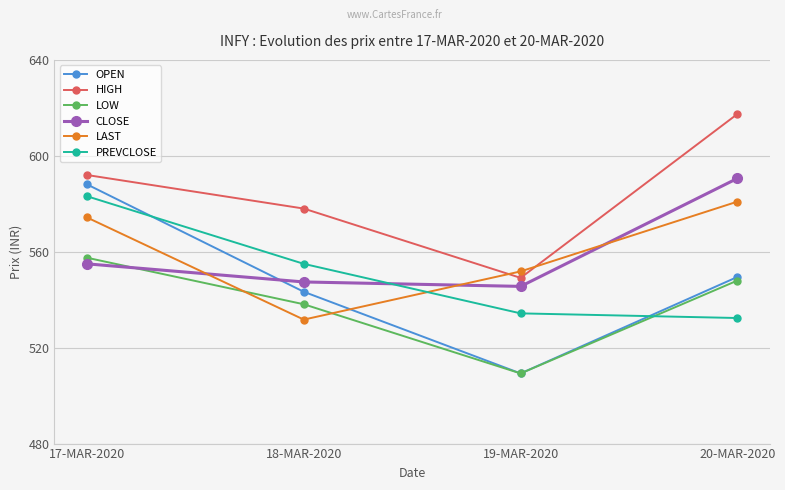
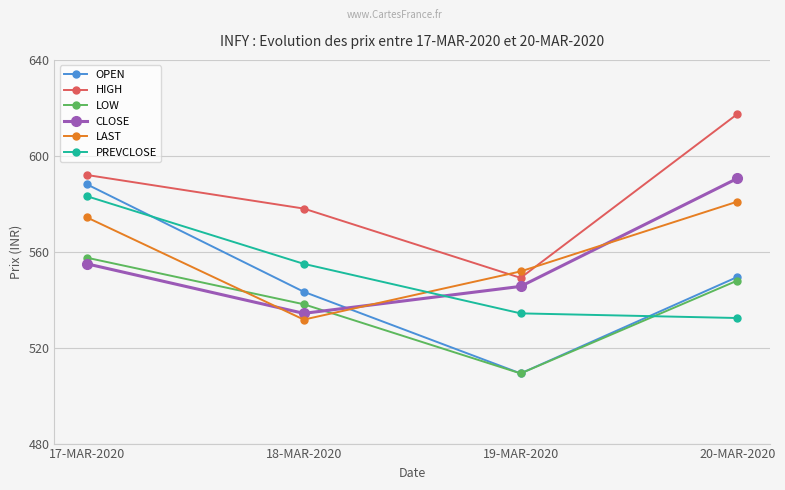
  {
    "OPEN": {
      "17-MAR-2020": 588,
      "18-MAR-2020": 543,
      "20-MAR-2020": 550
    },
    "HIGH": {
      "17-MAR-2020": 592,
      "18-MAR-2020": 578,
      "19-MAR-2020": 549,
      "20-MAR-2020": 617
    },
    "LOW": {
      "17-MAR-2020": 558,
      "18-MAR-2020": 538,
      "20-MAR-2020": 548
    },
    "CLOSE": {
      "17-MAR-2020": 555,
-     "18-MAR-2020": 547,
+     "18-MAR-2020": 534,
      "19-MAR-2020": 546,
      "20-MAR-2020": 591
    },
    "LAST": {
      "17-MAR-2020": 574,
      "18-MAR-2020": 532,
      "19-MAR-2020": 552,
      "20-MAR-2020": 581
    },
    "PREVCLOSE": {
      "17-MAR-2020": 583,
      "18-MAR-2020": 555,
      "19-MAR-2020": 534,
      "20-MAR-2020": 532
    }
  }
